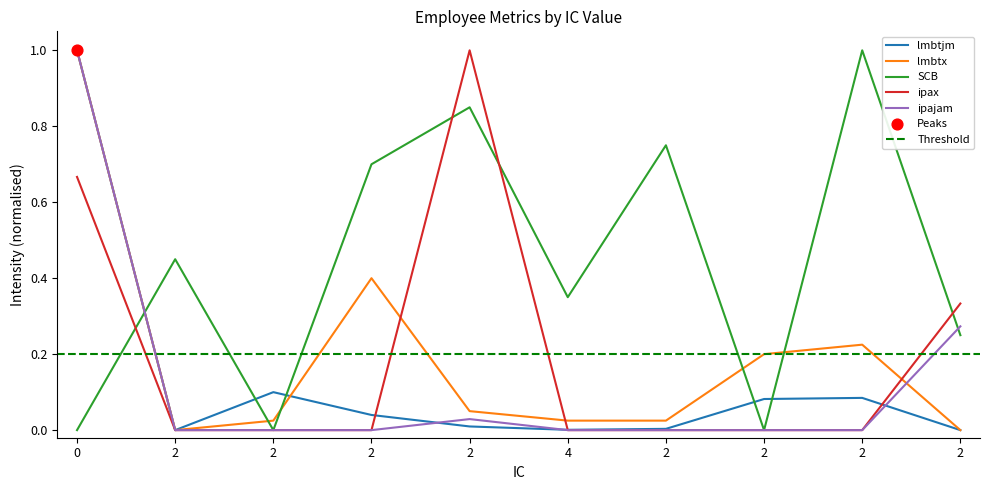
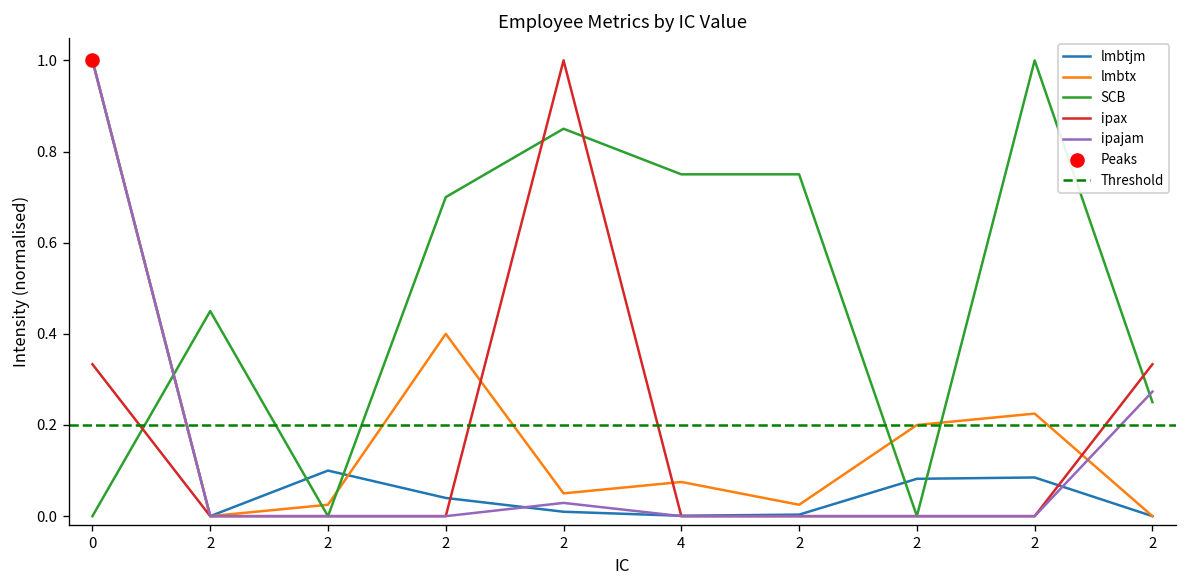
  {
    "lmbtx": {
-     "4": 0.03
+     "4": 0.08
    },
    "SCB": {
      "0": 0.00,
-     "4": 0.35
+     "4": 0.75
    },
    "ipax": {
-     "0": 0.67
+     "0": 0.33
    }
  }
